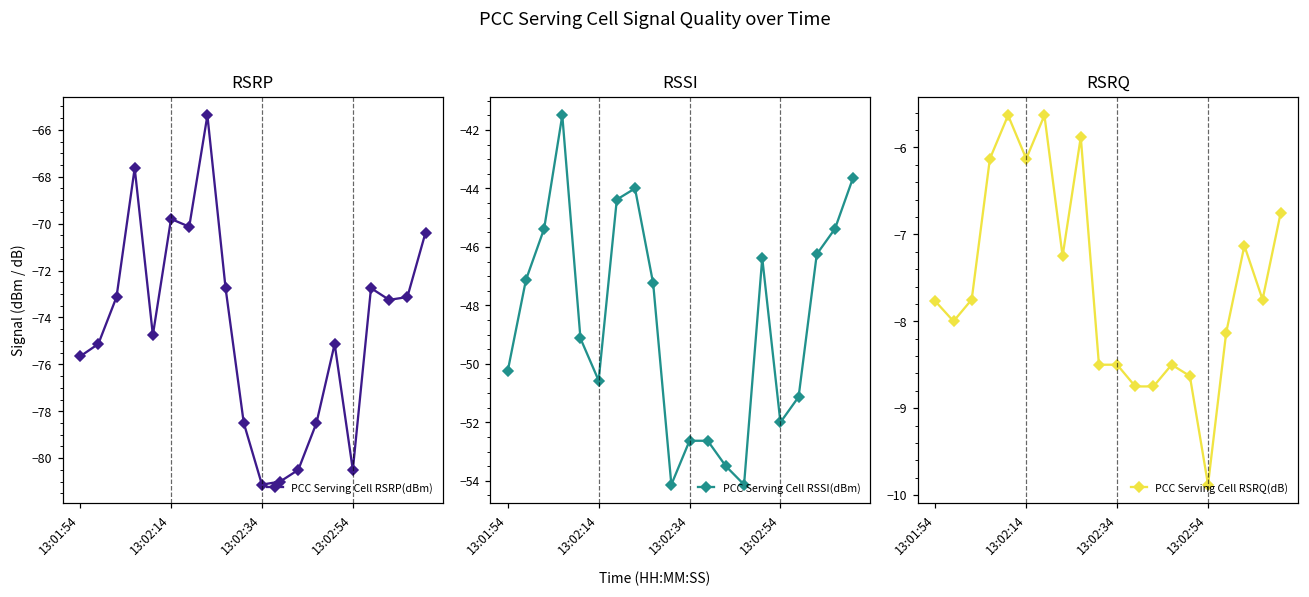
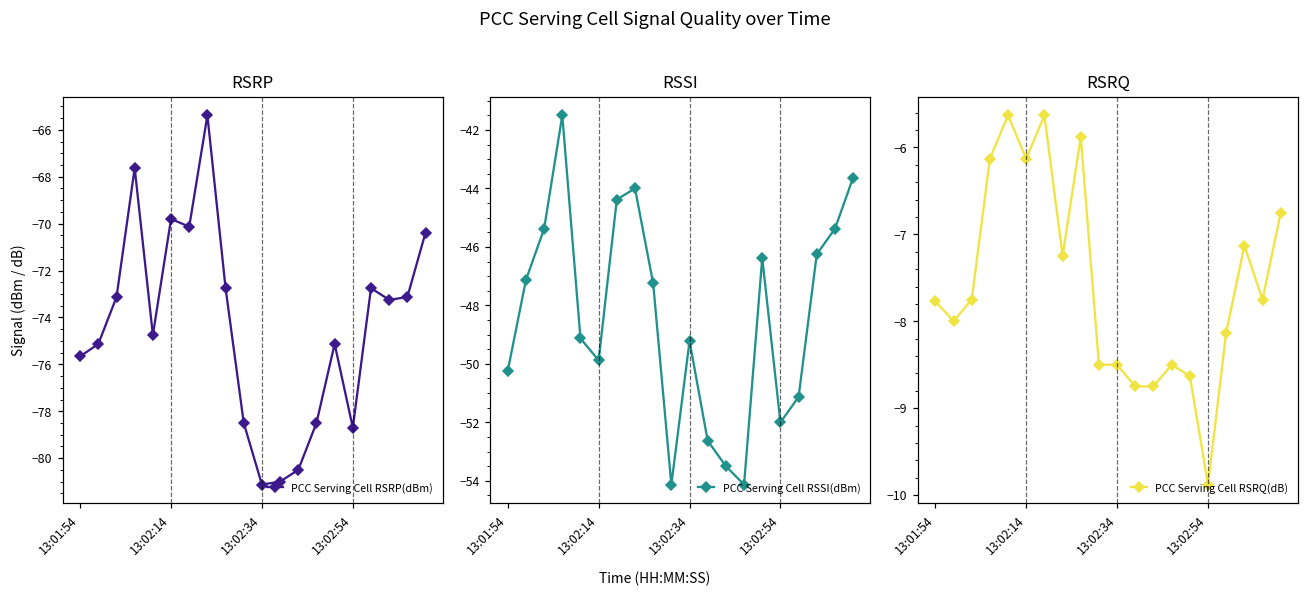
  {
    "RSRP": {
      "13:01:54": -75.7,
      "13:02:14": -69.8,
      "13:02:34": -81.1,
-     "13:02:54": -80.5
+     "13:02:54": -78.7
    },
    "RSSI": {
      "13:01:54": -50.2,
-     "13:02:14": -50.6,
-     "13:02:34": -52.6,
+     "13:02:14": -49.9,
+     "13:02:34": -49.2,
      "13:02:54": -52.0
    },
    "RSRQ": {
      "13:01:54": -7.8,
      "13:02:14": -6.1,
      "13:02:34": -8.5,
      "13:02:54": -9.9
    }
  }
